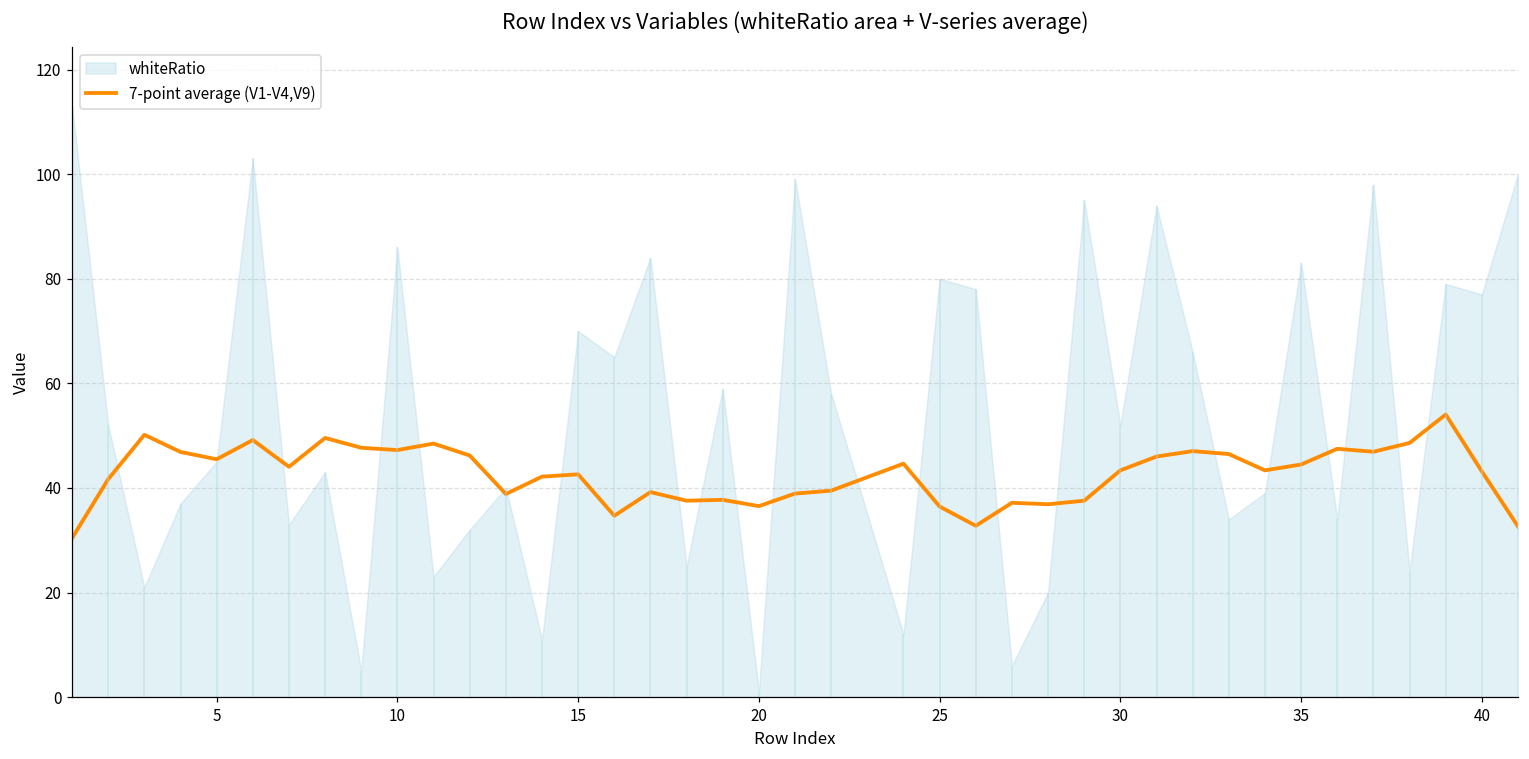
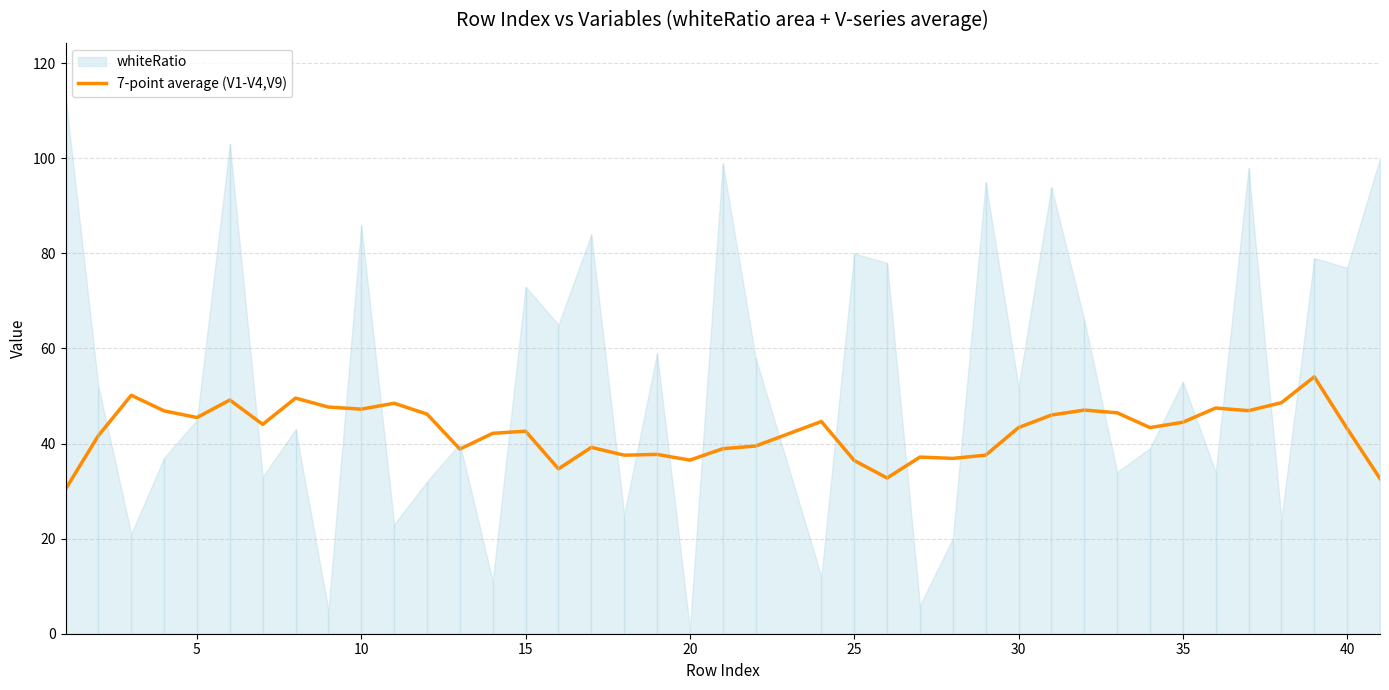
  {
    "7-point average (V1-V4,V9)": {
      "10": 47,
      "15": 43,
      "20": 37,
      "25": 36,
      "30": 43,
      "35": 44,
      "40": 43
    },
    "whiteRatio": {
      "10": 86,
-     "15": 70,
+     "15": 73,
      "20": 1,
      "25": 80,
      "30": 52,
-     "35": 83,
+     "35": 53,
      "40": 77
    }
  }
